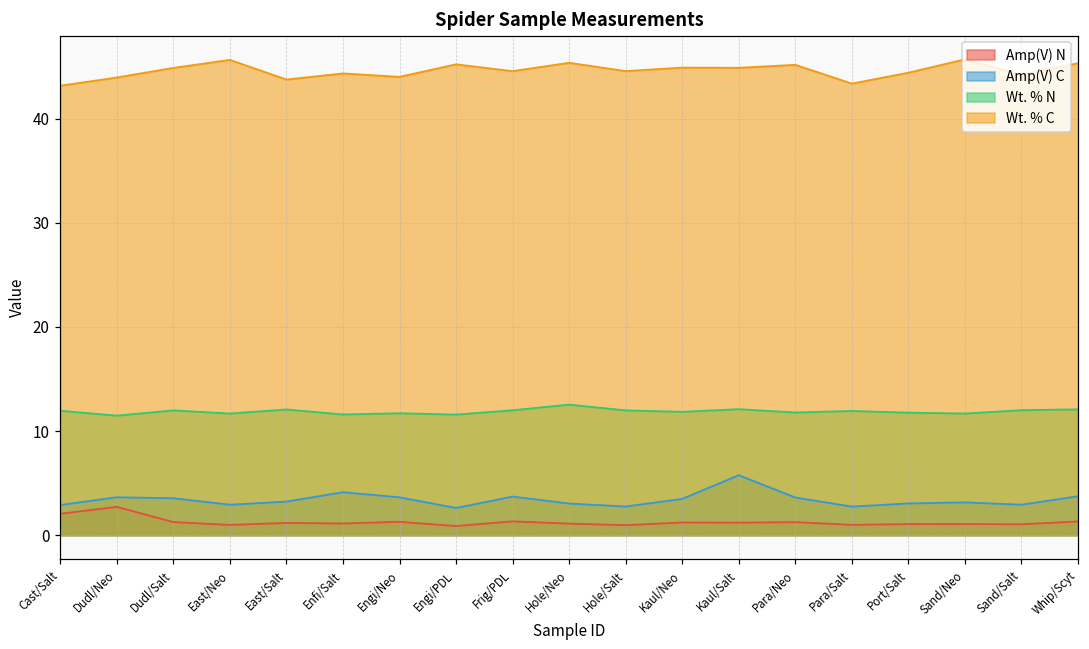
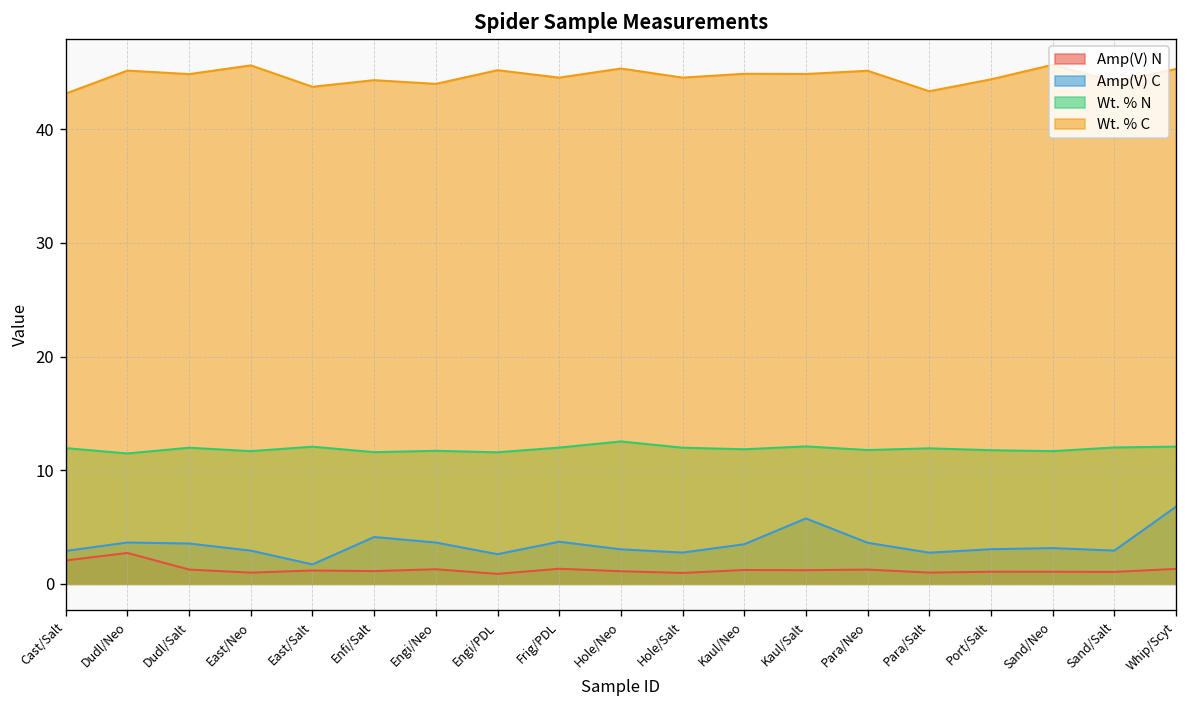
  {
    "Amp(V) N": {
      "Cast/Salt": 2,
      "Dudl/Neo": 3,
      "Dudl/Salt": 1,
      "East/Neo": 1,
      "East/Salt": 1,
      "Enfi/Salt": 1,
      "Engi/Neo": 1,
      "Engi/PDL": 1,
      "Frig/PDL": 1,
      "Hole/Neo": 1,
      "Hole/Salt": 1,
      "Kaul/Neo": 1,
      "Kaul/Salt": 1,
      "Para/Neo": 1,
      "Para/Salt": 1,
      "Port/Salt": 1,
      "Sand/Neo": 1,
      "Sand/Salt": 1,
      "Whip/Scyt": 1
    },
    "Amp(V) C": {
      "Cast/Salt": 3,
      "Dudl/Neo": 4,
      "Dudl/Salt": 4,
      "East/Neo": 3,
-     "East/Salt": 3,
+     "East/Salt": 2,
      "Enfi/Salt": 4,
      "Engi/Neo": 4,
      "Engi/PDL": 3,
      "Frig/PDL": 4,
      "Hole/Neo": 3,
      "Hole/Salt": 3,
      "Kaul/Neo": 3,
      "Kaul/Salt": 6,
      "Para/Neo": 4,
      "Para/Salt": 3,
      "Port/Salt": 3,
      "Sand/Neo": 3,
      "Sand/Salt": 3,
-     "Whip/Scyt": 4
+     "Whip/Scyt": 7
    },
    "Wt. % N": {
      "Cast/Salt": 12,
      "Dudl/Neo": 11,
      "Dudl/Salt": 12,
      "East/Neo": 12,
      "East/Salt": 12,
      "Enfi/Salt": 12,
      "Engi/Neo": 12,
      "Engi/PDL": 12,
      "Frig/PDL": 12,
      "Hole/Neo": 13,
      "Hole/Salt": 12,
      "Kaul/Neo": 12,
      "Kaul/Salt": 12,
      "Para/Neo": 12,
      "Para/Salt": 12,
      "Port/Salt": 12,
      "Sand/Neo": 12,
      "Sand/Salt": 12,
      "Whip/Scyt": 12
    },
    "Wt. % C": {
      "Cast/Salt": 43,
-     "Dudl/Neo": 44,
+     "Dudl/Neo": 45,
      "Dudl/Salt": 45,
      "East/Neo": 46,
      "East/Salt": 44,
      "Enfi/Salt": 44,
      "Engi/Neo": 44,
      "Engi/PDL": 45,
      "Frig/PDL": 45,
      "Hole/Neo": 45,
      "Hole/Salt": 45,
      "Kaul/Neo": 45,
      "Kaul/Salt": 45,
      "Para/Neo": 45,
      "Para/Salt": 43,
      "Port/Salt": 44,
      "Whip/Scyt": 45
    }
  }
